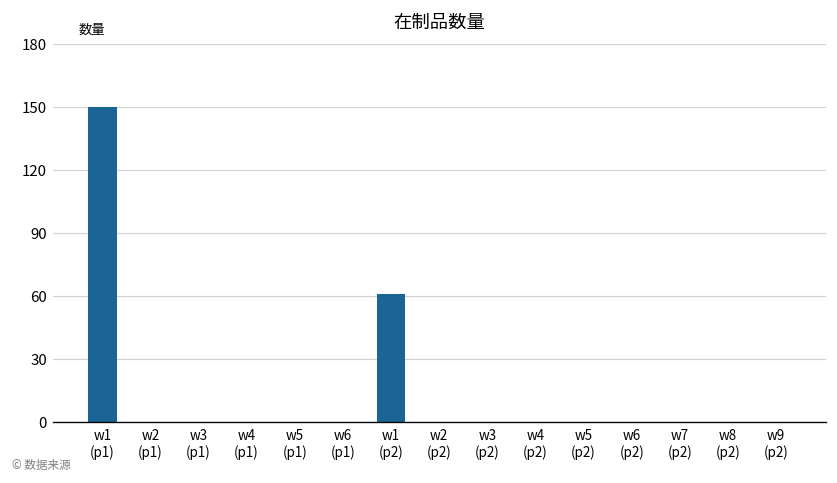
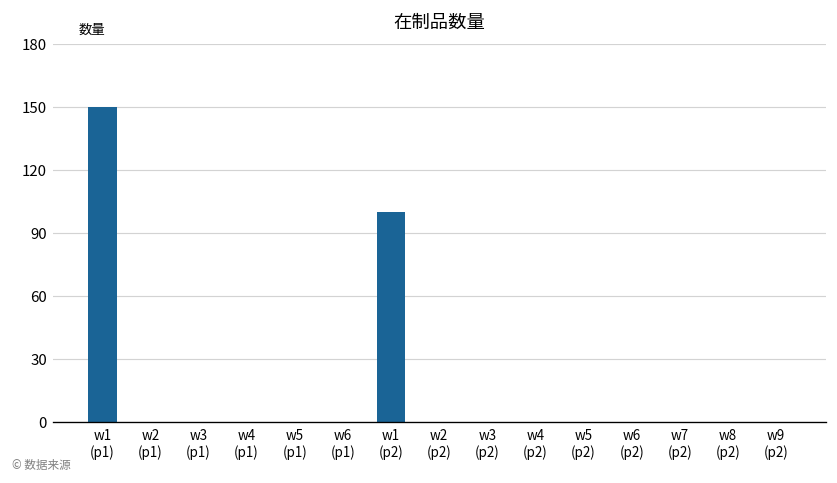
  {
    "w1 (p1)": 150,
    "w2 (p1)": 0,
    "w3 (p1)": 0,
    "w4 (p1)": 0,
    "w5 (p1)": 0,
    "w6 (p1)": 0,
-   "w1 (p2)": 61,
+   "w1 (p2)": 100,
    "w2 (p2)": 0,
    "w3 (p2)": 0,
    "w4 (p2)": 0,
    "w5 (p2)": 0,
    "w6 (p2)": 0,
    "w7 (p2)": 0,
    "w8 (p2)": 0,
    "w9 (p2)": 0
  }
